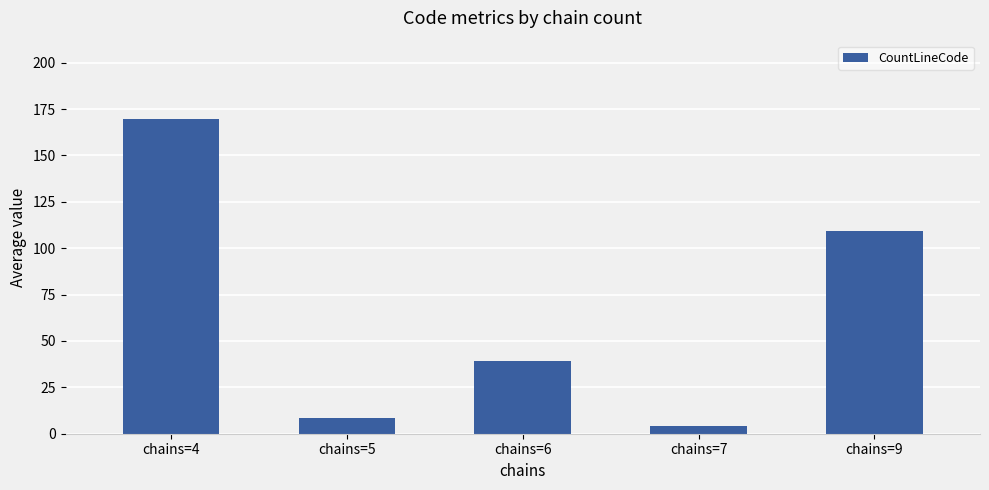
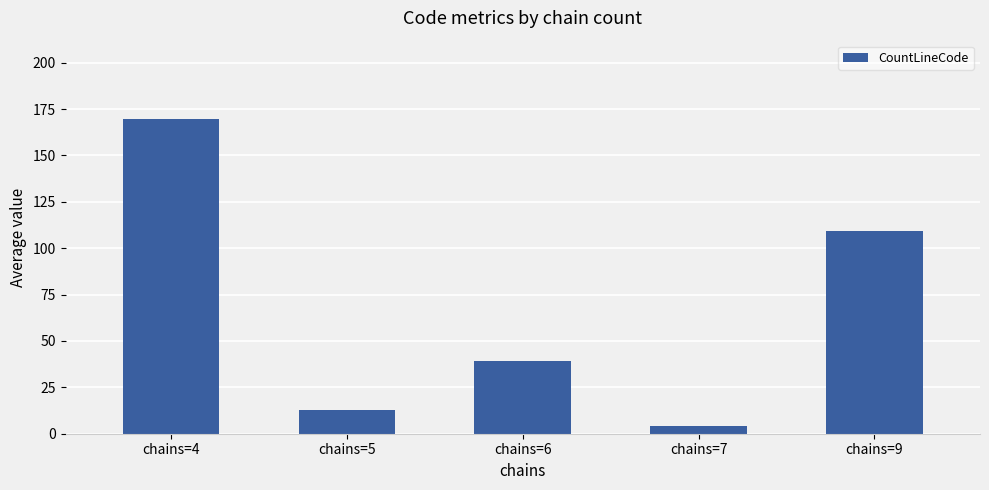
  {
    "chains=4": 170,
-   "chains=5": 8,
+   "chains=5": 13,
    "chains=6": 39,
    "chains=7": 4,
    "chains=9": 110
  }
